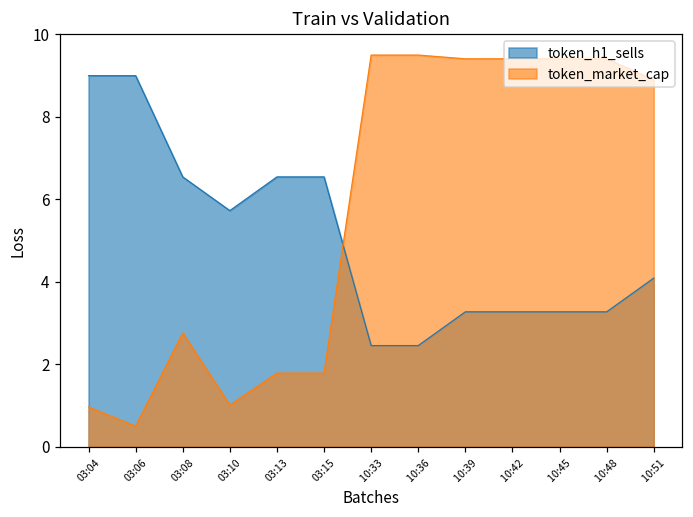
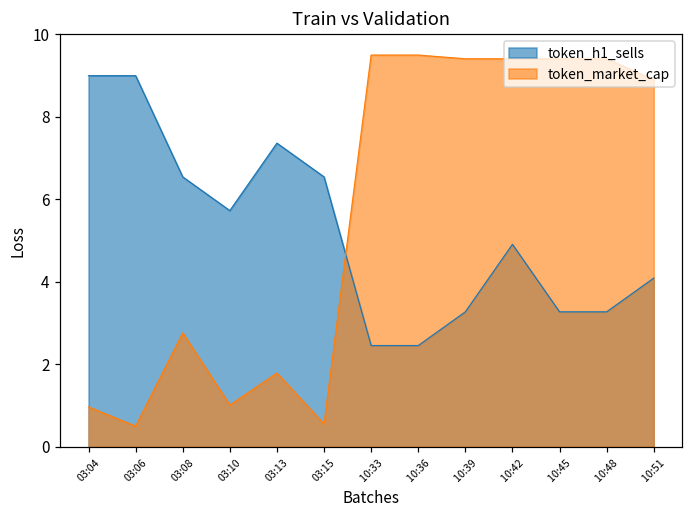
  {
    "token_h1_sells": {
      "03:04": 9.0,
      "03:06": 9.0,
      "03:08": 6.5,
      "03:10": 5.7,
-     "03:13": 6.5,
+     "03:13": 7.4,
      "03:15": 6.5,
      "10:33": 2.5,
      "10:36": 2.5,
      "10:39": 3.3,
-     "10:42": 3.3,
+     "10:42": 4.9,
      "10:45": 3.3,
      "10:48": 3.3,
      "10:51": 4.1
    },
    "token_market_cap": {
      "03:04": 1.0,
      "03:06": 0.5,
      "03:08": 2.8,
      "03:10": 1.0,
      "03:13": 1.8,
-     "03:15": 1.8,
+     "03:15": 0.6,
      "10:33": 9.5,
      "10:36": 9.5,
      "10:39": 9.4
    }
  }
